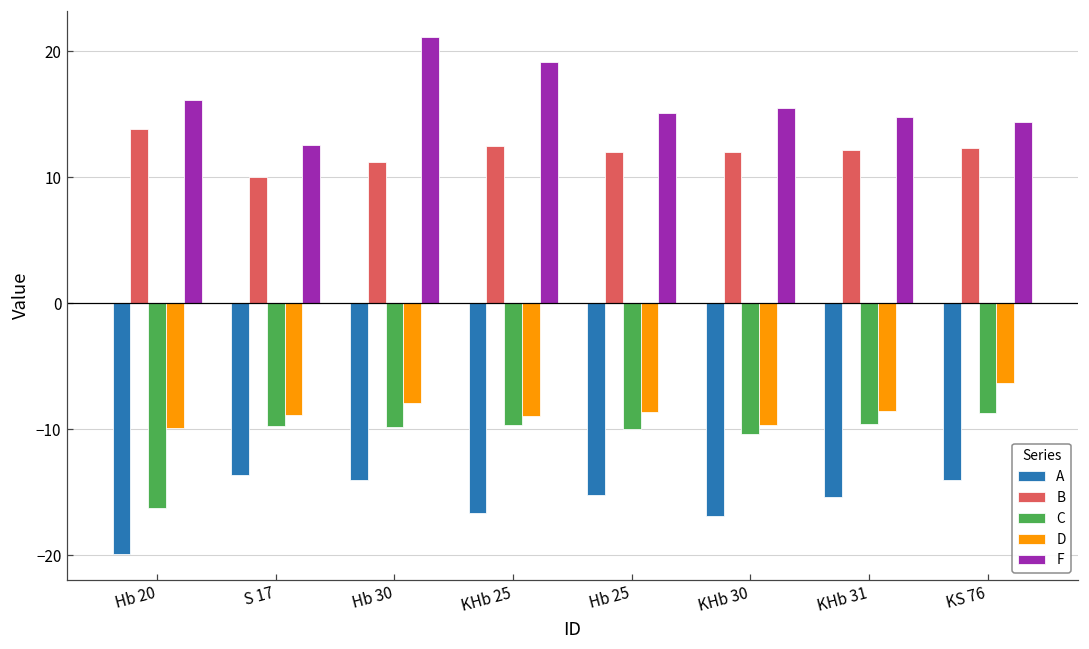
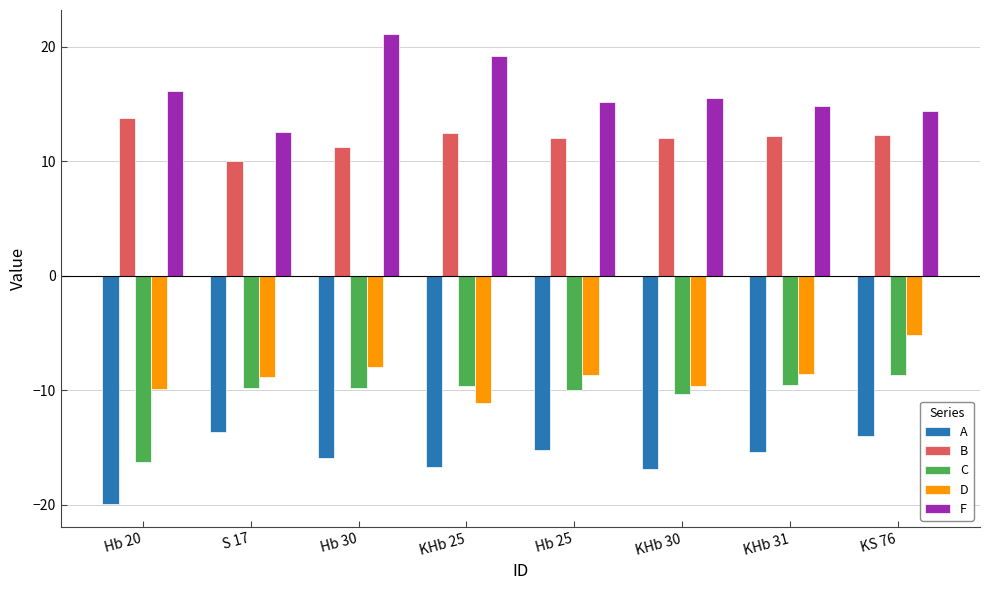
  {
    "A": {
      "Hb 20": -19.9,
      "S 17": -13.7,
-     "Hb 30": -14.0,
+     "Hb 30": -15.9,
      "KHb 25": -16.7,
      "Hb 25": -15.2,
      "KHb 30": -16.9,
      "KHb 31": -15.4,
      "KS 76": -14.0
    },
    "B": {
      "Hb 20": 13.8,
      "S 17": 10.0,
      "Hb 30": 11.2,
      "KHb 25": 12.5,
      "Hb 25": 12.0,
      "KHb 30": 12.0,
      "KHb 31": 12.2,
      "KS 76": 12.3
    },
    "C": {
      "Hb 20": -16.3,
      "S 17": -9.8,
      "Hb 30": -9.8,
      "KHb 25": -9.7,
      "Hb 25": -10.0,
      "KHb 30": -10.3,
      "KHb 31": -9.6,
      "KS 76": -8.7
    },
    "D": {
      "Hb 20": -9.9,
      "S 17": -8.9,
      "Hb 30": -7.9,
-     "KHb 25": -8.9,
+     "KHb 25": -11.1,
      "Hb 25": -8.6,
      "KHb 30": -9.6,
      "KHb 31": -8.6,
-     "KS 76": -6.3
+     "KS 76": -5.2
    },
    "F": {
      "Hb 20": 16.1,
      "S 17": 12.6,
      "Hb 30": 21.2,
      "KHb 25": 19.2,
      "Hb 25": 15.1,
      "KHb 30": 15.5,
      "KHb 31": 14.8,
      "KS 76": 14.4
    }
  }
